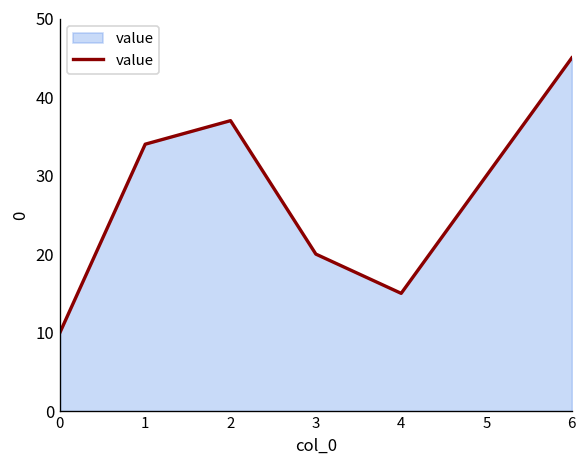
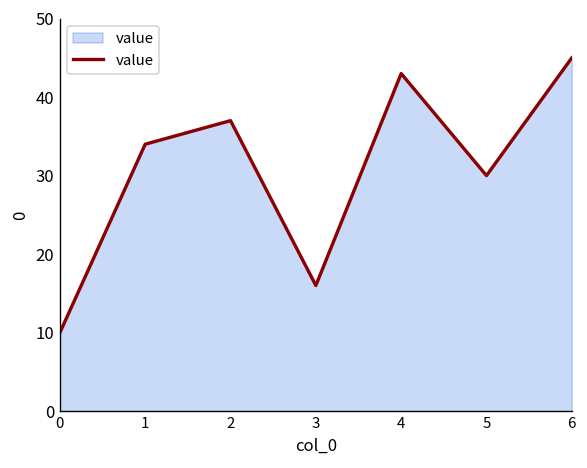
  {
    "0": 10,
    "1": 34,
    "2": 37,
-   "3": 20,
-   "4": 15,
+   "3": 16,
+   "4": 43,
    "5": 30,
    "6": 45
  }
